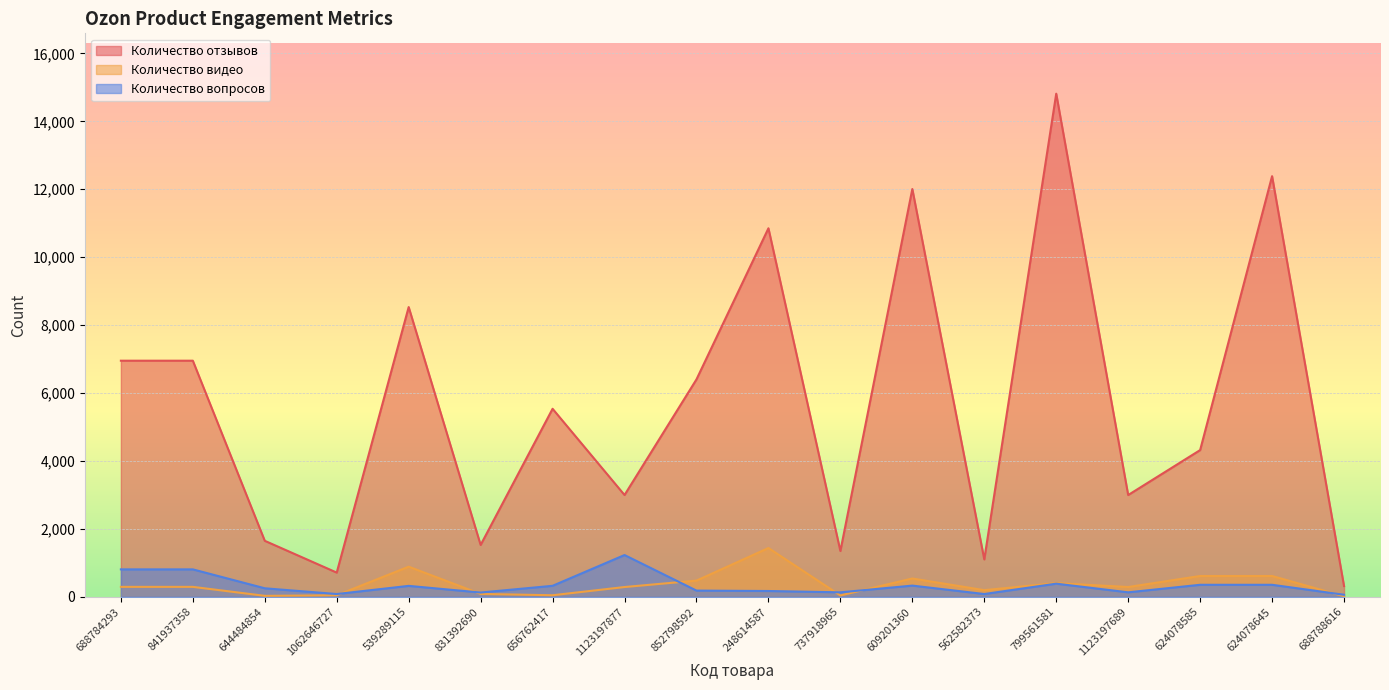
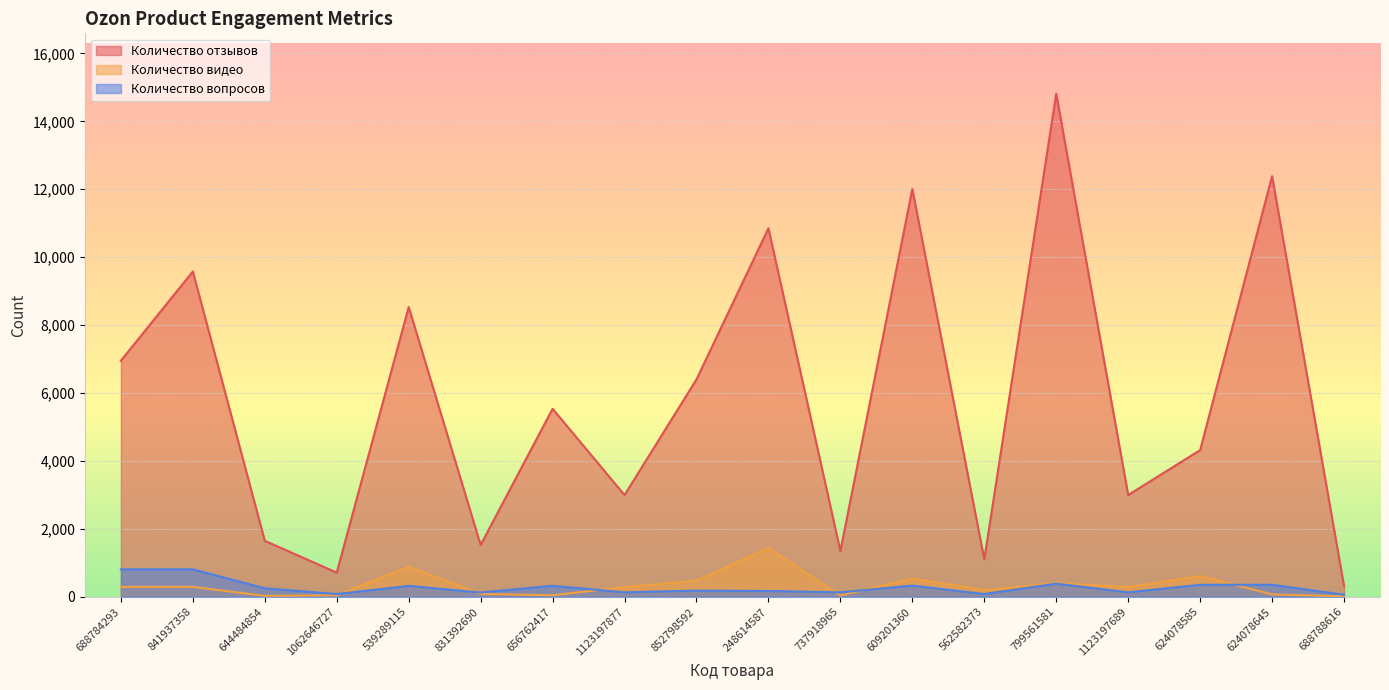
  {
    "Количество отзывов": {
      "688784293": "7,000",
-     "841937358": "7,000",
+     "841937358": "9,600",
      "644484854": "1,600",
      "1062646727": "700",
      "539289115": "8,500",
      "831392690": "1,500",
      "656762417": "5,500",
      "1123197877": "3,000",
      "852798592": "6,400",
      "248614587": "10,900",
      "737918965": "1,300",
      "609201360": "12,000",
      "562582373": "1,100",
      "799561581": "14,800",
      "1123197689": "3,000",
      "624078585": "4,300",
      "624078645": "12,400",
      "688788616": "300"
    },
    "Количество видео": {
      "688784293": "300",
      "841937358": "300",
      "644484854": "0",
      "539289115": "900",
      "656762417": "0",
      "1123197877": "300",
      "852798592": "500",
      "248614587": "1,400",
      "737918965": "0",
      "609201360": "500",
      "562582373": "200",
      "1123197689": "300",
      "624078585": "600",
-     "624078645": "600"
+     "624078645": "100"
    },
    "Количество вопросов": {
      "688784293": "800",
      "841937358": "800",
      "644484854": "300",
      "539289115": "300",
      "656762417": "300",
-     "1123197877": "1,200",
+     "1123197877": "100",
      "852798592": "200",
      "248614587": "200",
      "737918965": "100",
      "609201360": "300",
      "562582373": "100",
      "1123197689": "100",
      "624078585": "400",
      "624078645": "400"
    }
  }
